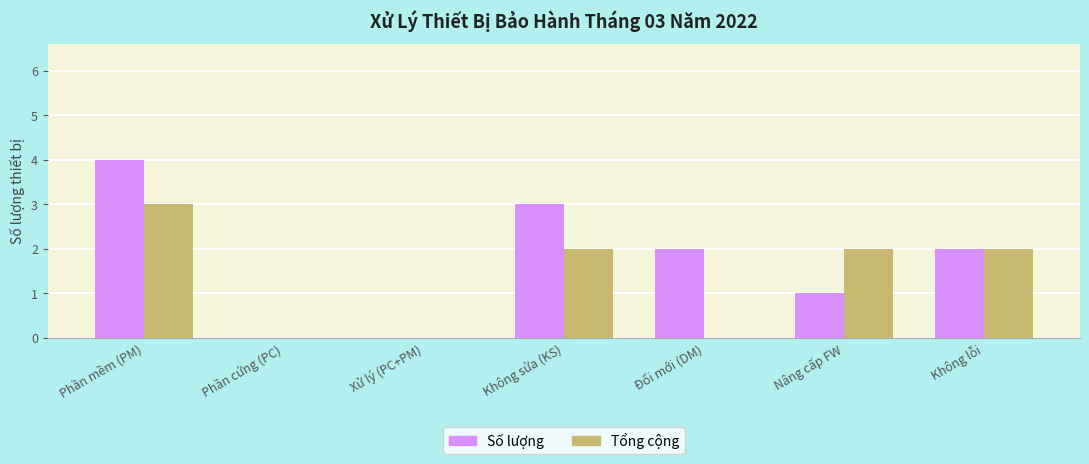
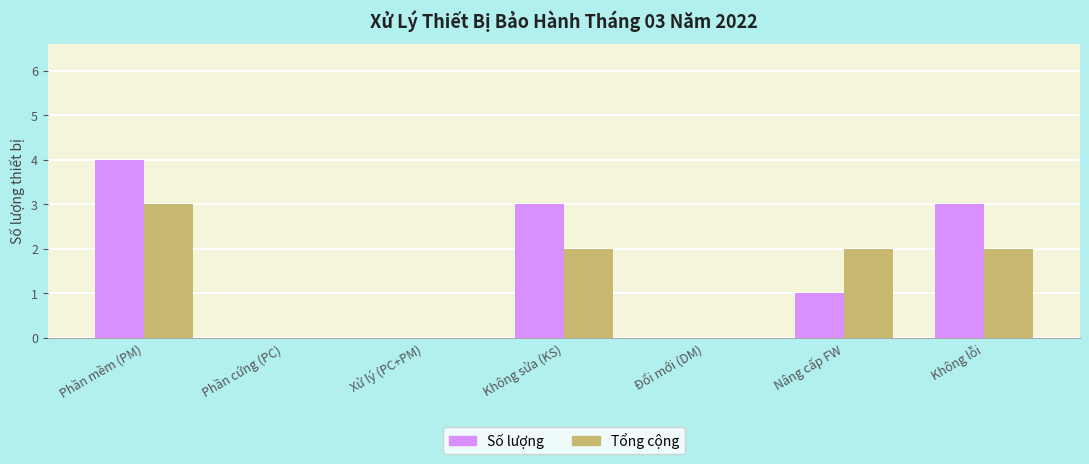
  {
    "Số lượng": {
      "Phần mềm (PM)": 4,
      "Phần cứng (PC)": 0,
      "Xử lý (PC+PM)": 0,
      "Không sửa (KS)": 3,
-     "Đổi mới (DM)": 2,
+     "Đổi mới (DM)": 0,
      "Nâng cấp FW": 1,
-     "Không lỗi": 2
+     "Không lỗi": 3
    },
    "Tổng cộng": {
      "Phần mềm (PM)": 3,
      "Phần cứng (PC)": 0,
      "Xử lý (PC+PM)": 0,
      "Không sửa (KS)": 2,
      "Đổi mới (DM)": 0,
      "Nâng cấp FW": 2,
      "Không lỗi": 2
    }
  }
